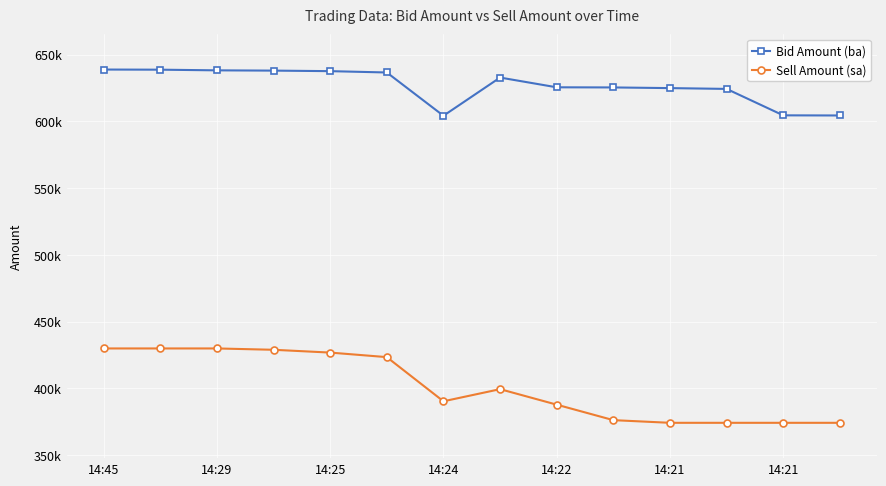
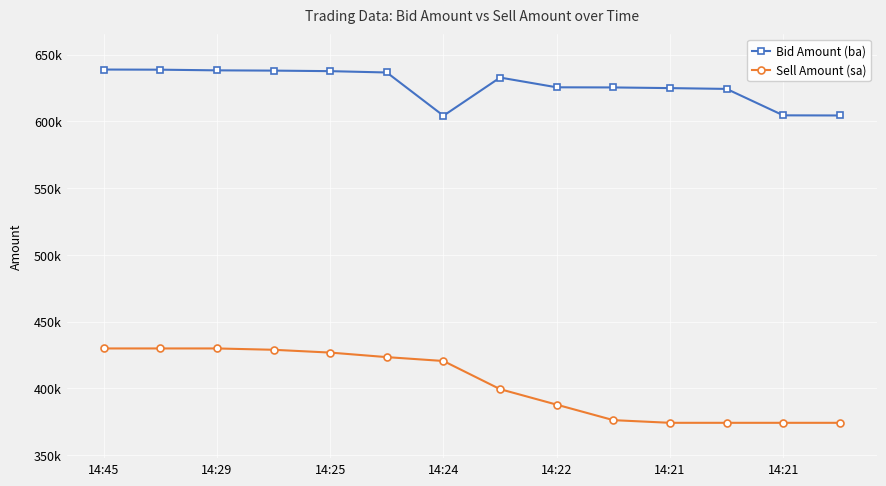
  {
    "Bid Amount (ba)": {
      "14:45": 639000,
      "14:24": 604000
    },
    "Sell Amount (sa)": {
      "14:45": 430000,
-     "14:24": 390000
+     "14:24": 421000
    }
  }
